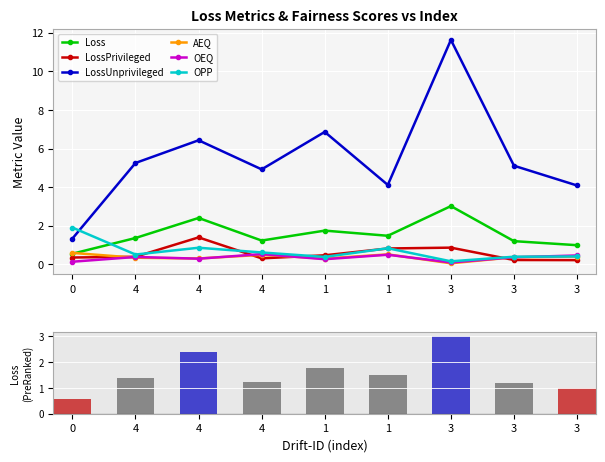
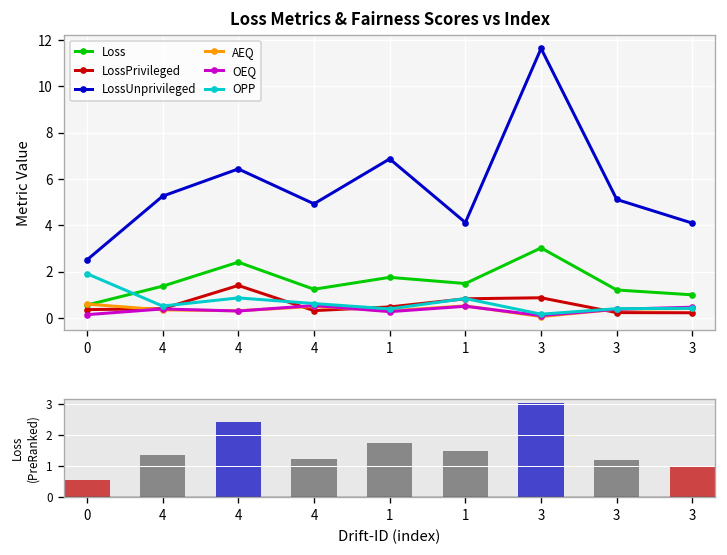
  {
    "Loss Metrics & Fairness Scores vs Index": {
      "LossPrivileged": {
        "0": 0.4
      },
      "LossUnprivileged": {
-       "0": 1.3
+       "0": 2.5
      },
      "OEQ": {
        "0": 0.1
      },
      "OPP": {
        "0": 1.9
      }
    }
  }
